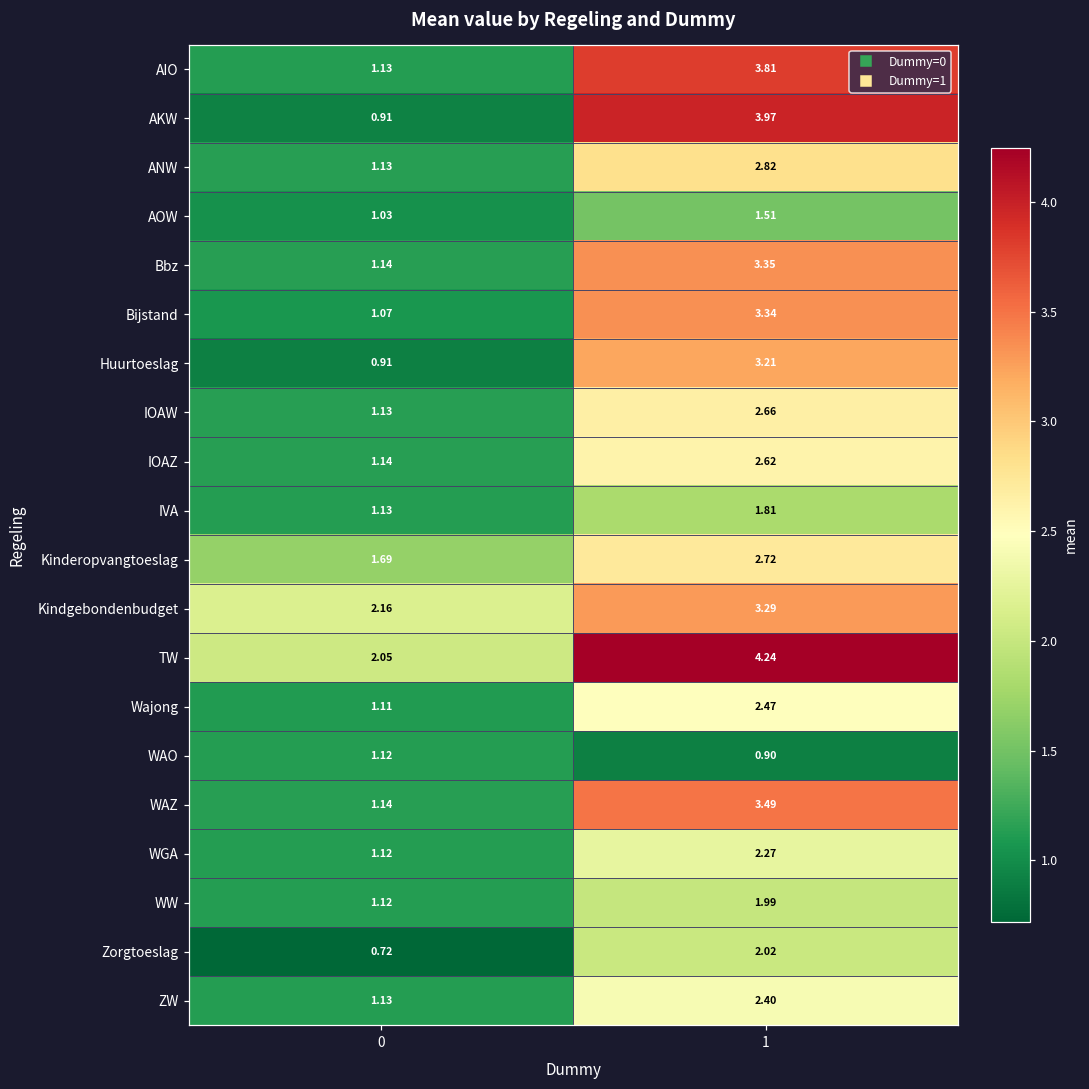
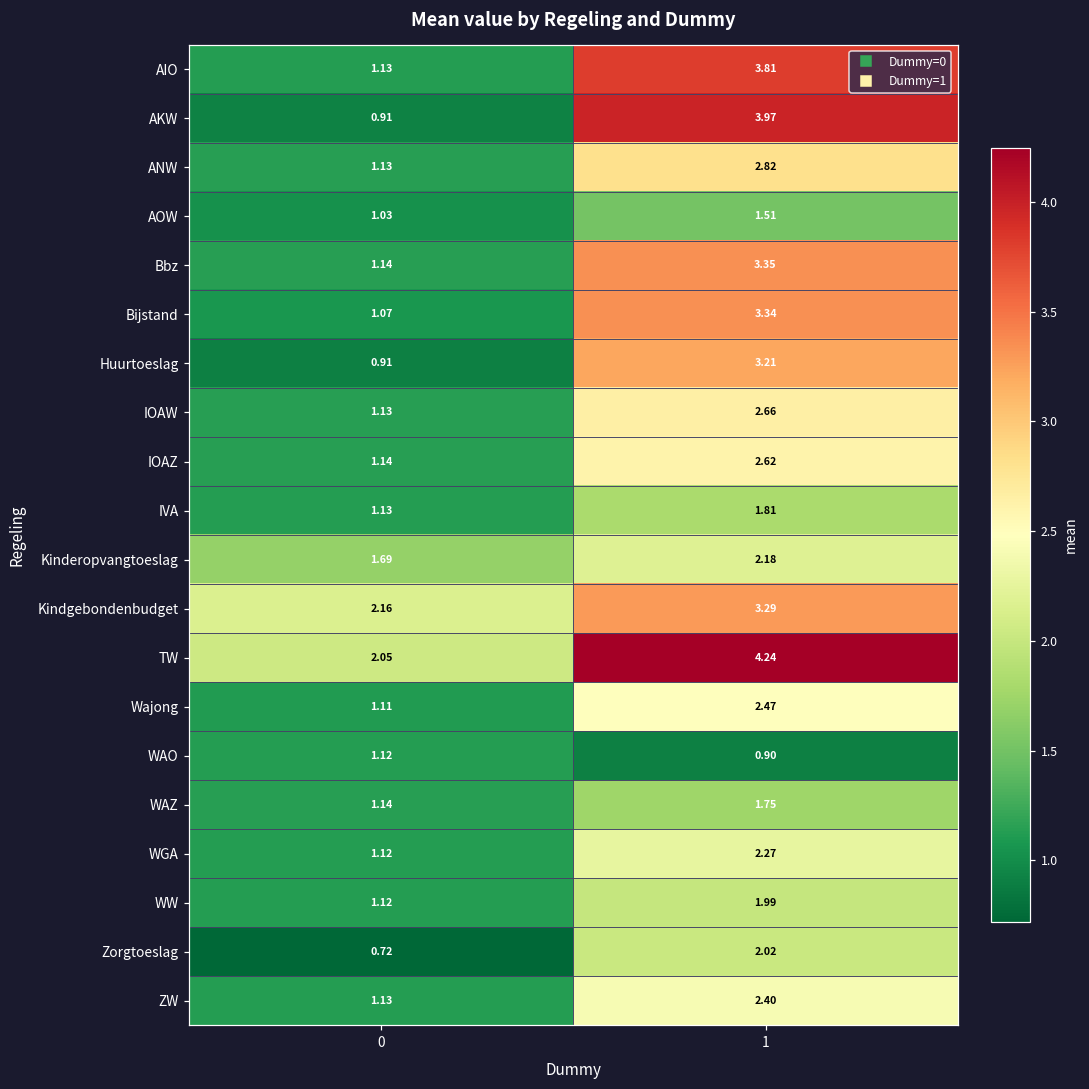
  {
    "AIO": {
      "0": 1.13,
      "1": 3.81
    },
    "AKW": {
      "0": 0.91,
      "1": 3.97
    },
    "ANW": {
      "0": 1.13,
      "1": 2.82
    },
    "AOW": {
      "0": 1.03,
      "1": 1.51
    },
    "Bbz": {
      "0": 1.14,
      "1": 3.35
    },
    "Bijstand": {
      "0": 1.07,
      "1": 3.34
    },
    "Huurtoeslag": {
      "0": 0.91,
      "1": 3.21
    },
    "IOAW": {
      "0": 1.13,
      "1": 2.66
    },
    "IOAZ": {
      "0": 1.14,
      "1": 2.62
    },
    "IVA": {
      "0": 1.13,
      "1": 1.81
    },
    "Kinderopvangtoeslag": {
      "0": 1.69,
-     "1": 2.72
+     "1": 2.18
    },
    "Kindgebondenbudget": {
      "0": 2.16,
      "1": 3.29
    },
    "TW": {
      "0": 2.05,
      "1": 4.24
    },
    "Wajong": {
      "0": 1.11,
      "1": 2.47
    },
    "WAO": {
      "0": 1.12,
      "1": 0.90
    },
    "WAZ": {
      "0": 1.14,
-     "1": 3.49
+     "1": 1.75
    },
    "WGA": {
      "0": 1.12,
      "1": 2.27
    },
    "WW": {
      "0": 1.12,
      "1": 1.99
    },
    "Zorgtoeslag": {
      "0": 0.72,
      "1": 2.02
    },
    "ZW": {
      "0": 1.13,
      "1": 2.40
    }
  }
